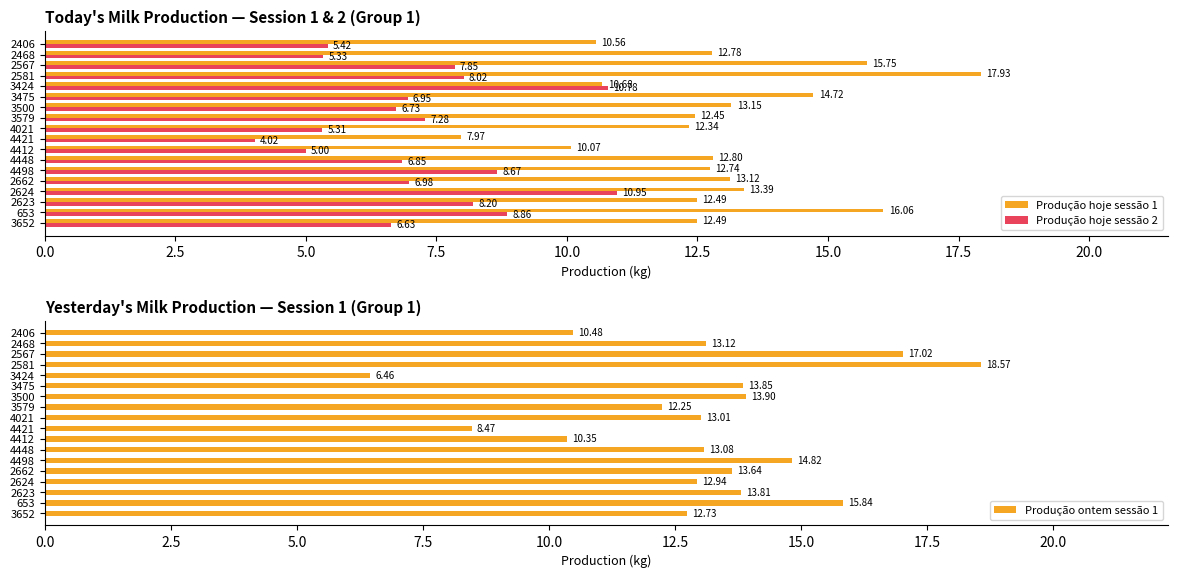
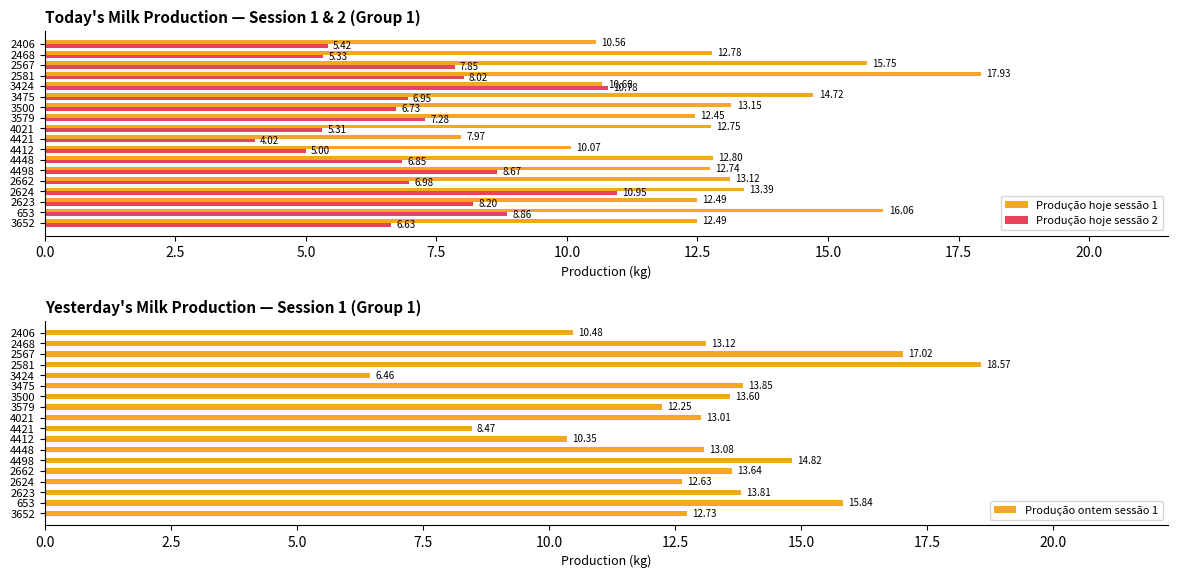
  {
    "Today's Milk Production — Session 1 & 2 (Group 1)": {
      "Produção hoje sessão 1": {
        "2406": 10.56,
        "2468": 12.78,
        "2567": 15.75,
        "2581": 17.93,
        "3475": 14.72,
        "3500": 13.15,
        "3579": 12.45,
-       "4021": 12.34,
+       "4021": 12.75,
        "4421": 7.97,
        "4412": 10.07,
        "4448": 12.80,
        "4498": 12.74,
        "2662": 13.12,
        "2624": 13.39,
        "2623": 12.49,
        "653": 16.06,
        "3652": 12.49
      },
      "Produção hoje sessão 2": {
        "2406": 5.42,
        "2468": 5.33,
        "2567": 7.85,
        "2581": 8.02,
        "3475": 6.95,
        "3500": 6.73,
        "3579": 7.28,
        "4021": 5.31,
        "4421": 4.02,
        "4412": 5.00,
        "4448": 6.85,
        "4498": 8.67,
        "2662": 6.98,
        "2624": 10.95,
        "2623": 8.20,
        "653": 8.86,
        "3652": 6.63
      }
    },
    "Yesterday's Milk Production — Session 1 (Group 1)": {
      "2406": 10.48,
      "2468": 13.12,
      "2567": 17.02,
      "2581": 18.57,
      "3424": 6.46,
      "3475": 13.85,
-     "3500": 13.90,
+     "3500": 13.60,
      "3579": 12.25,
      "4021": 13.01,
      "4421": 8.47,
      "4412": 10.35,
      "4448": 13.08,
      "4498": 14.82,
      "2662": 13.64,
-     "2624": 12.94,
+     "2624": 12.63,
      "2623": 13.81,
      "653": 15.84,
      "3652": 12.73
    }
  }
